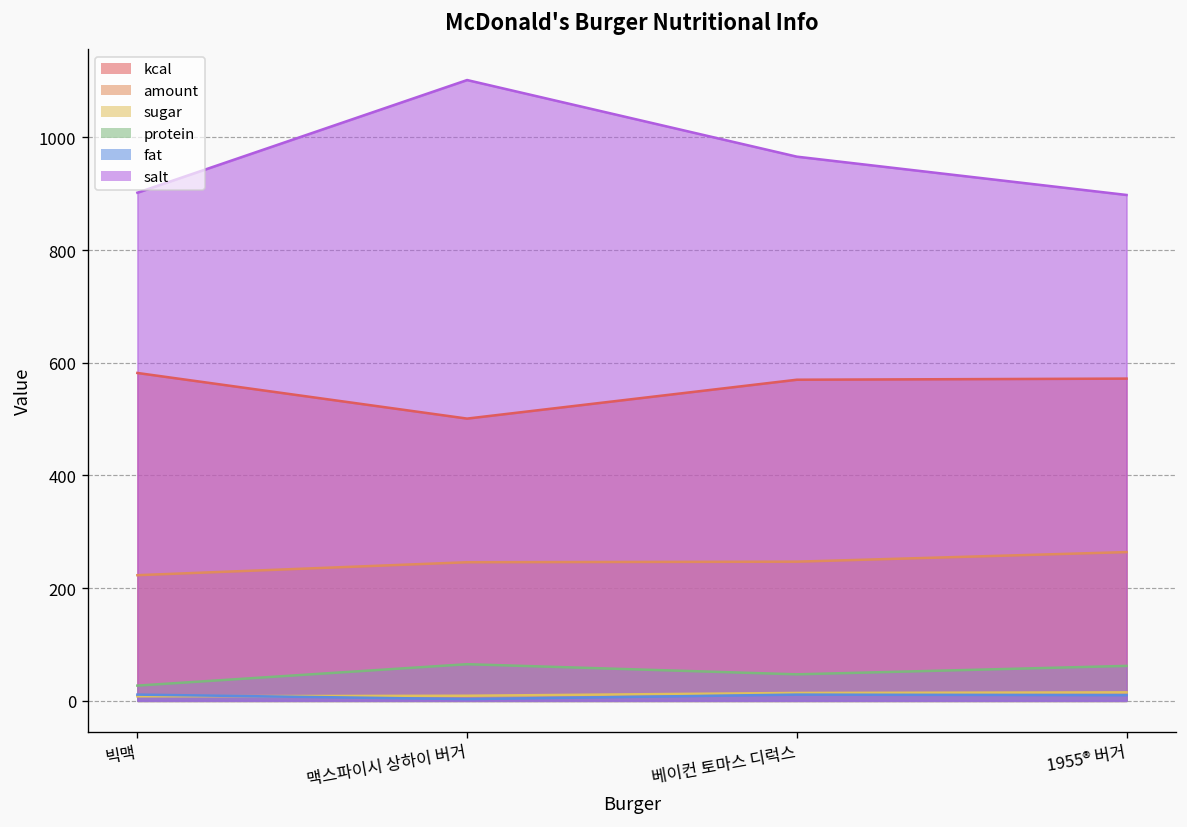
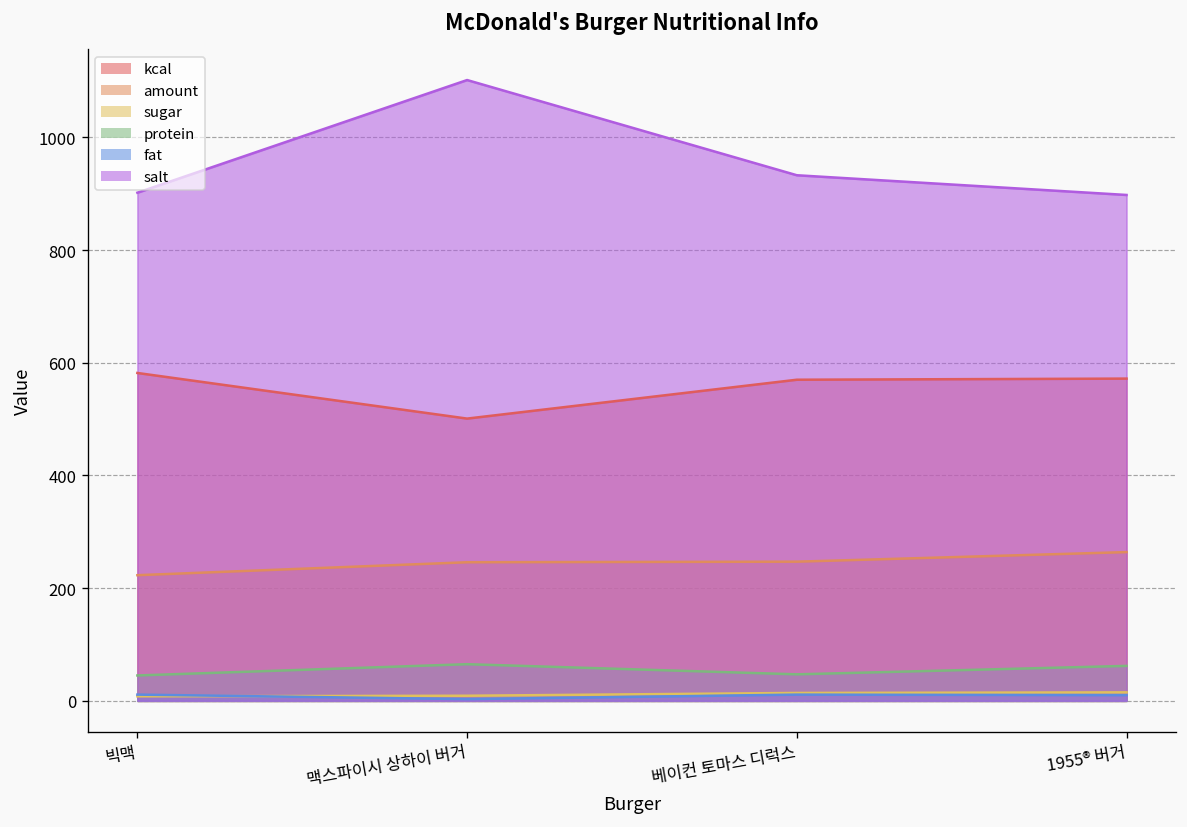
  {
    "protein": {
-     "빅맥": 30,
+     "빅맥": 50,
      "맥스파이시 상하이 버거": 70,
      "베이컨 토마스 디럭스": 50,
      "1955® 버거": 60
    },
    "fat": {
      "맥스파이시 상하이 버거": 0
    },
    "salt": {
      "맥스파이시 상하이 버거": 1100,
-     "베이컨 토마스 디럭스": 970,
+     "베이컨 토마스 디럭스": 930,
      "1955® 버거": 900
    }
  }
